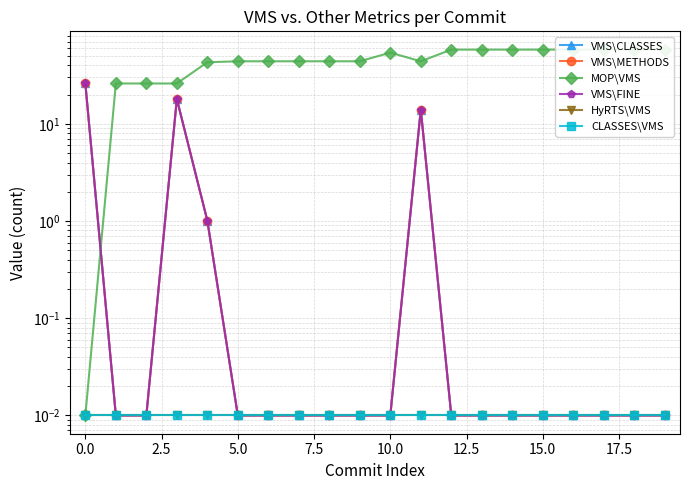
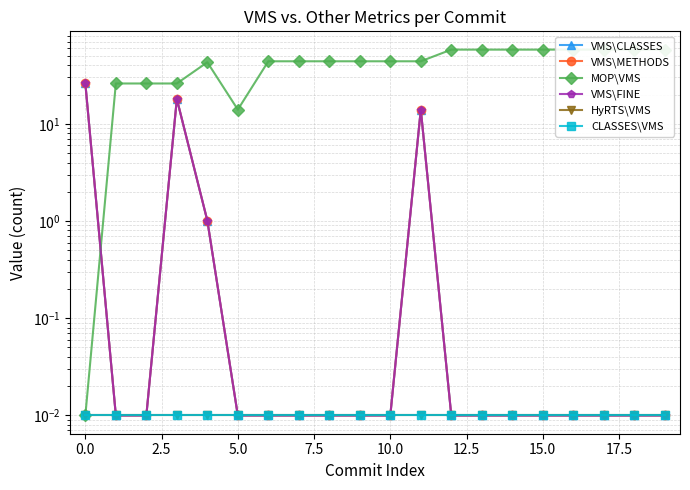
  {
    "VMS\\FINE": {
      "0.0": 26
    },
    "MOP\\VMS": {
-     "5.0": 40,
-     "10.0": 50,
+     "5.0": 14,
+     "10.0": 40,
      "15.0": 60
    }
  }
